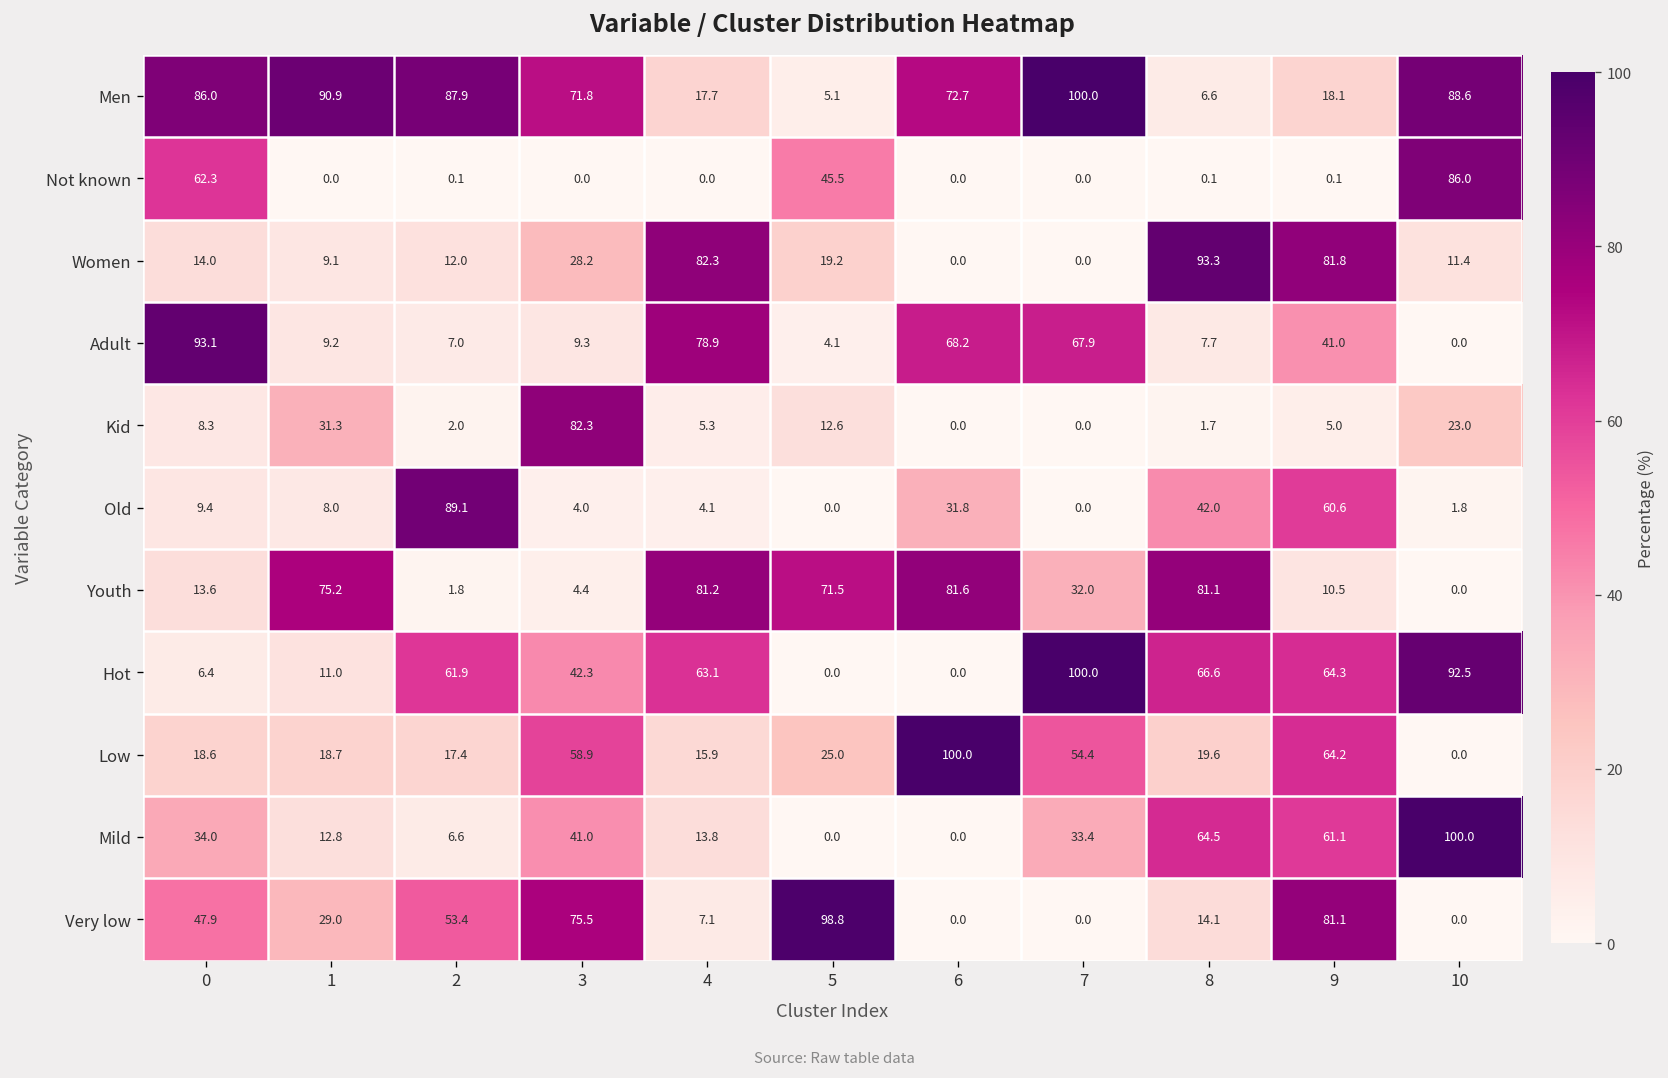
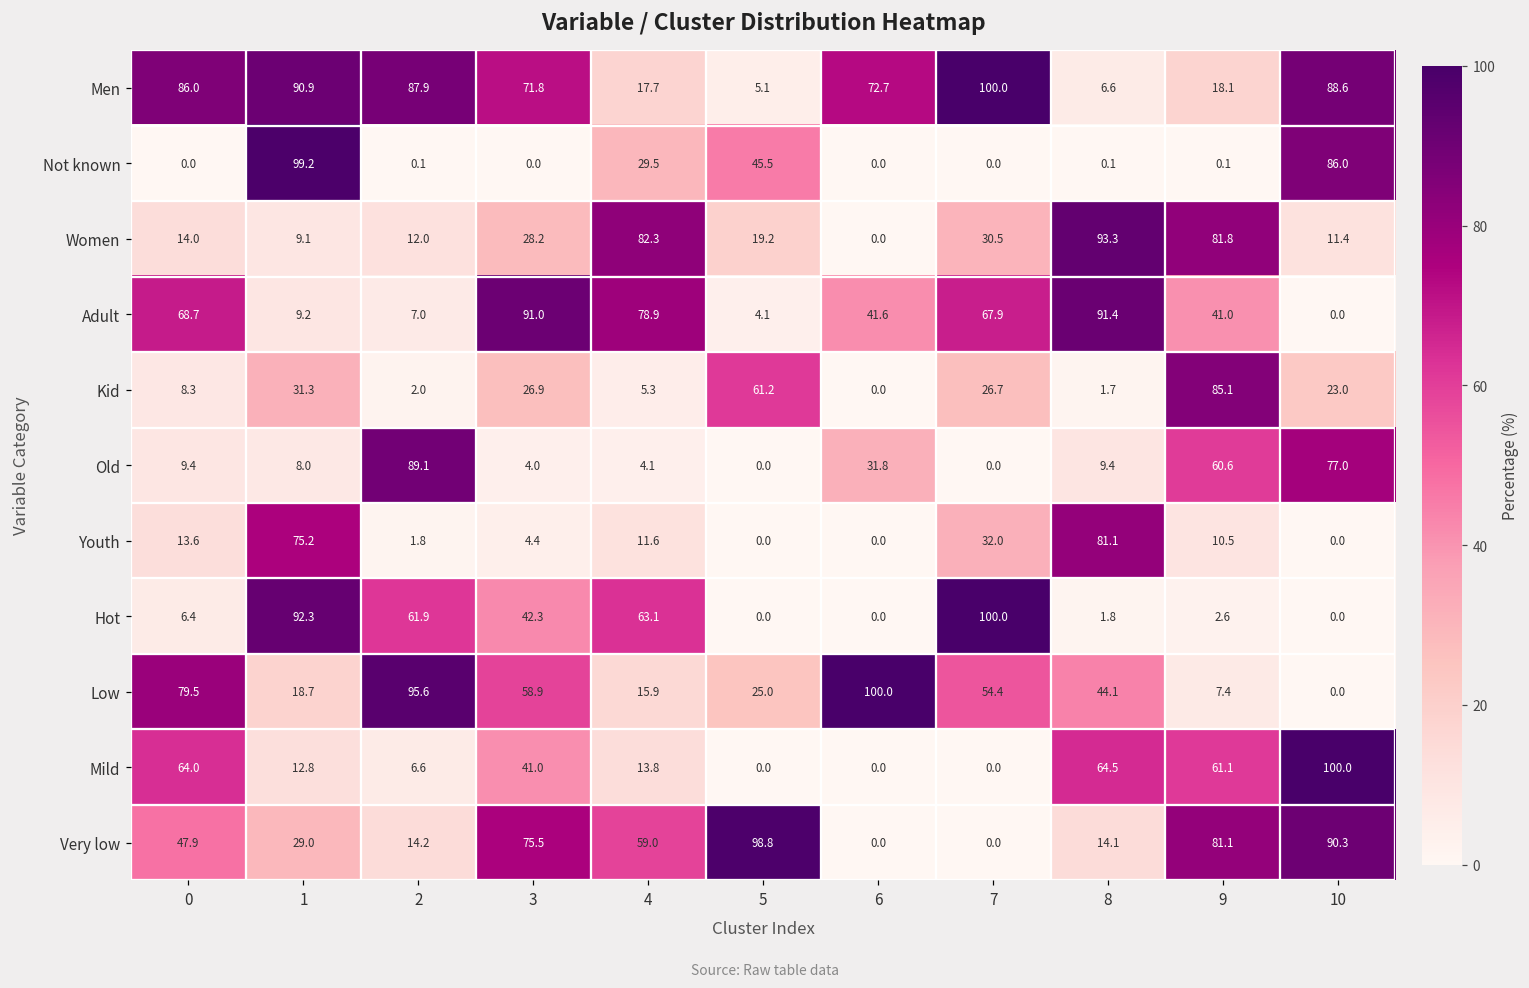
  {
    "Men": {
      "0": 86.0,
      "1": 90.9,
      "2": 87.9,
      "3": 71.8,
      "4": 17.7,
      "5": 5.1,
      "6": 72.7,
      "7": 100.0,
      "8": 6.6,
      "9": 18.1,
      "10": 88.6
    },
    "Not known": {
-     "0": 62.3,
-     "1": 0.0,
+     "0": 0.0,
+     "1": 99.2,
      "2": 0.1,
      "3": 0.0,
-     "4": 0.0,
+     "4": 29.5,
      "5": 45.5,
      "6": 0.0,
      "7": 0.0,
      "8": 0.1,
      "9": 0.1,
      "10": 86.0
    },
    "Women": {
      "0": 14.0,
      "1": 9.1,
      "2": 12.0,
      "3": 28.2,
      "4": 82.3,
      "5": 19.2,
      "6": 0.0,
-     "7": 0.0,
+     "7": 30.5,
      "8": 93.3,
      "9": 81.8,
      "10": 11.4
    },
    "Adult": {
-     "0": 93.1,
+     "0": 68.7,
      "1": 9.2,
      "2": 7.0,
-     "3": 9.3,
+     "3": 91.0,
      "4": 78.9,
      "5": 4.1,
-     "6": 68.2,
+     "6": 41.6,
      "7": 67.9,
-     "8": 7.7,
+     "8": 91.4,
      "9": 41.0,
      "10": 0.0
    },
    "Kid": {
      "0": 8.3,
      "1": 31.3,
      "2": 2.0,
-     "3": 82.3,
+     "3": 26.9,
      "4": 5.3,
-     "5": 12.6,
+     "5": 61.2,
      "6": 0.0,
-     "7": 0.0,
+     "7": 26.7,
      "8": 1.7,
-     "9": 5.0,
+     "9": 85.1,
      "10": 23.0
    },
    "Old": {
      "0": 9.4,
      "1": 8.0,
      "2": 89.1,
      "3": 4.0,
      "4": 4.1,
      "5": 0.0,
      "6": 31.8,
      "7": 0.0,
-     "8": 42.0,
+     "8": 9.4,
      "9": 60.6,
-     "10": 1.8
+     "10": 77.0
    },
    "Youth": {
      "0": 13.6,
      "1": 75.2,
      "2": 1.8,
      "3": 4.4,
-     "4": 81.2,
-     "5": 71.5,
-     "6": 81.6,
+     "4": 11.6,
+     "5": 0.0,
+     "6": 0.0,
      "7": 32.0,
      "8": 81.1,
      "9": 10.5,
      "10": 0.0
    },
    "Hot": {
      "0": 6.4,
-     "1": 11.0,
+     "1": 92.3,
      "2": 61.9,
      "3": 42.3,
      "4": 63.1,
      "5": 0.0,
      "6": 0.0,
      "7": 100.0,
-     "8": 66.6,
-     "9": 64.3,
-     "10": 92.5
+     "8": 1.8,
+     "9": 2.6,
+     "10": 0.0
    },
    "Low": {
-     "0": 18.6,
+     "0": 79.5,
      "1": 18.7,
-     "2": 17.4,
+     "2": 95.6,
      "3": 58.9,
      "4": 15.9,
      "5": 25.0,
      "6": 100.0,
      "7": 54.4,
-     "8": 19.6,
-     "9": 64.2,
+     "8": 44.1,
+     "9": 7.4,
      "10": 0.0
    },
    "Mild": {
-     "0": 34.0,
+     "0": 64.0,
      "1": 12.8,
      "2": 6.6,
      "3": 41.0,
      "4": 13.8,
      "5": 0.0,
      "6": 0.0,
-     "7": 33.4,
+     "7": 0.0,
      "8": 64.5,
      "9": 61.1,
      "10": 100.0
    },
    "Very low": {
      "0": 47.9,
      "1": 29.0,
-     "2": 53.4,
+     "2": 14.2,
      "3": 75.5,
-     "4": 7.1,
+     "4": 59.0,
      "5": 98.8,
      "6": 0.0,
      "7": 0.0,
      "8": 14.1,
      "9": 81.1,
-     "10": 0.0
+     "10": 90.3
    }
  }
